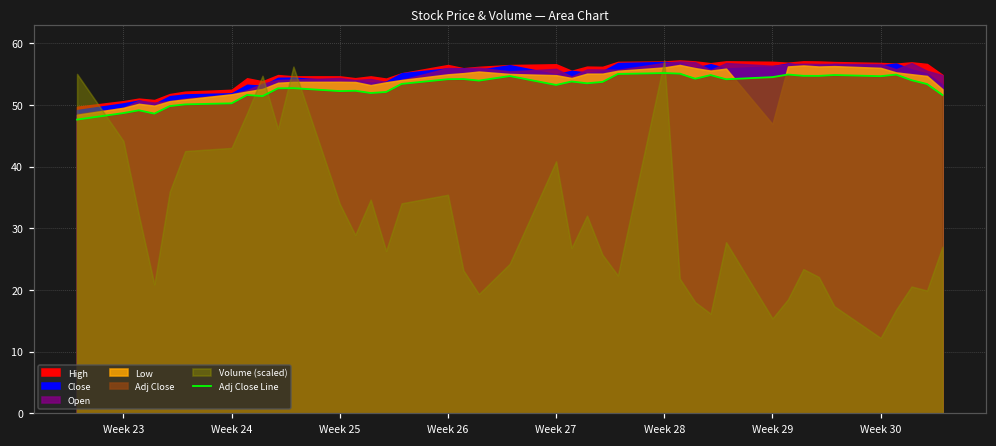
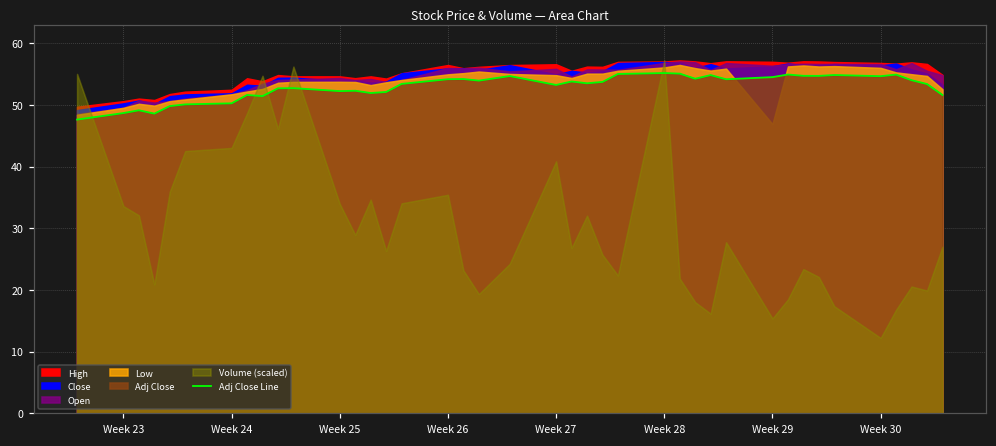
  {
    "High": {
      "Week 24": 52,
      "Week 26": 56,
      "Week 27": 57,
      "Week 29": 57
    },
    "Open": {
      "Week 27": 56
    },
    "Low": {
      "Week 26": 55,
      "Week 28": 56,
      "Week 29": 47
    },
    "Adj Close": {
      "Week 23": 49,
      "Week 24": 50,
      "Week 25": 52,
      "Week 26": 54,
      "Week 27": 53,
      "Week 28": 55,
      "Week 29": 55,
      "Week 30": 55
    },
    "Volume (scaled)": {
-     "Week 23": 44,
+     "Week 23": 34,
      "Week 24": 43,
      "Week 25": 34,
      "Week 26": 35,
      "Week 27": 41,
      "Week 29": 15,
      "Week 30": 12
    }
  }
